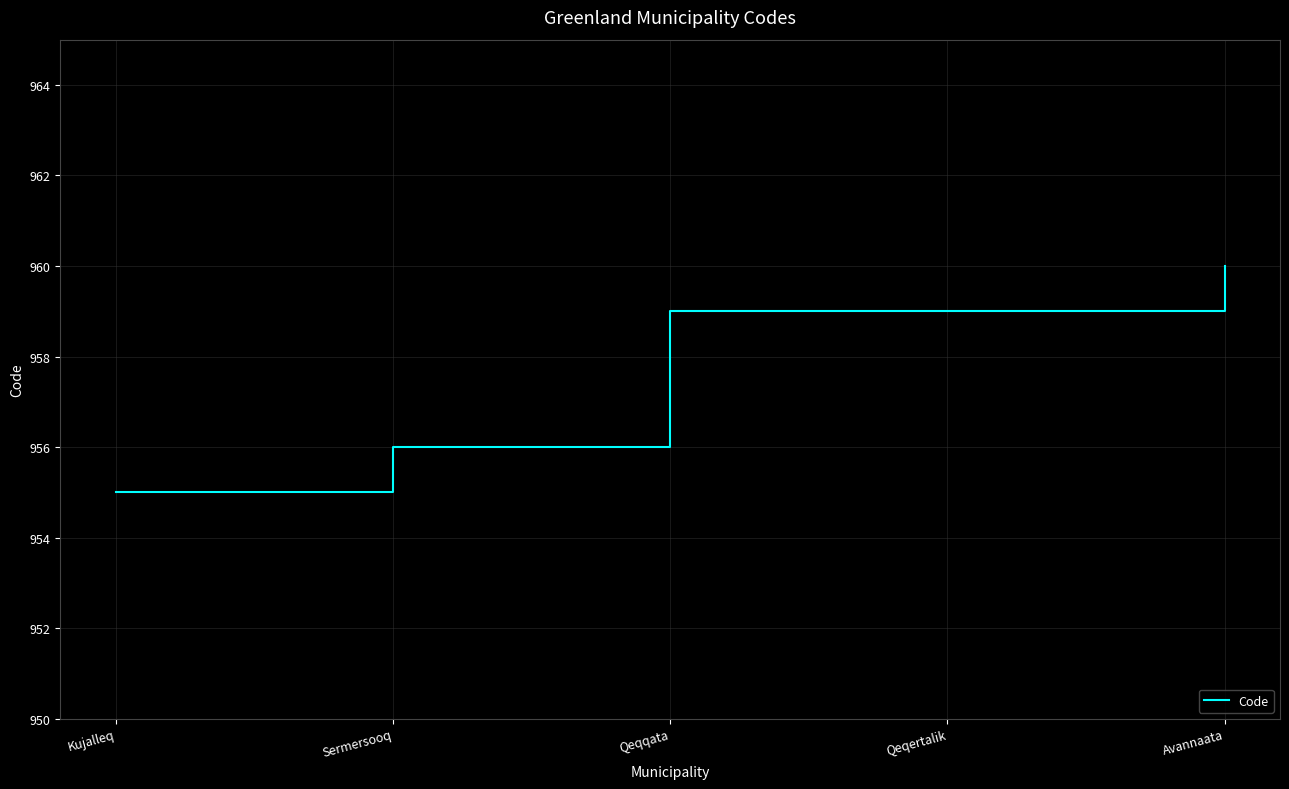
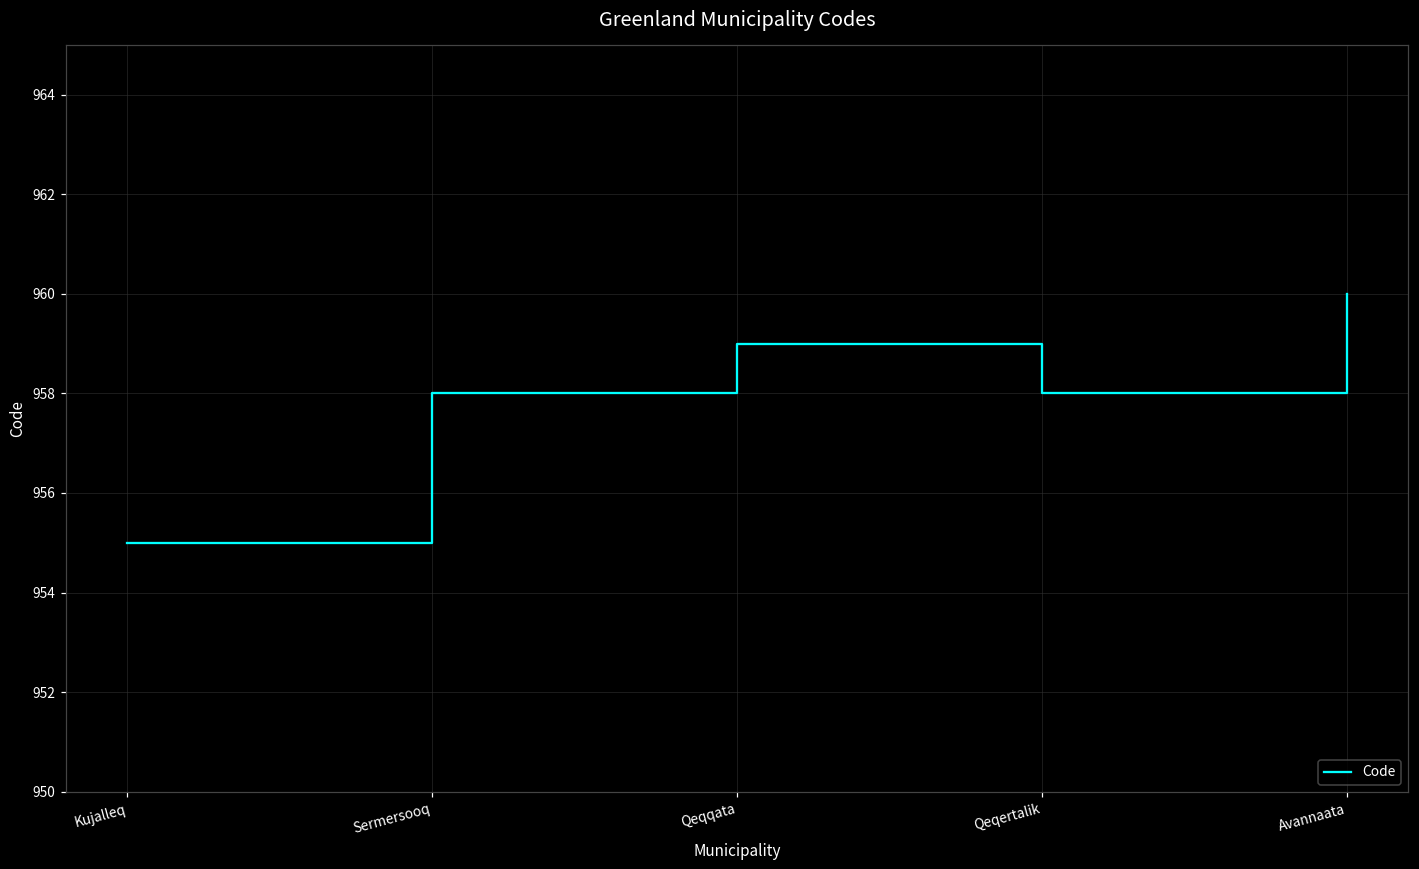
  {
    "Kujalleq": 955,
-   "Sermersooq": 956,
+   "Sermersooq": 958,
    "Qeqqata": 959,
-   "Qeqertalik": 959,
+   "Qeqertalik": 958,
    "Avannaata": 960
  }
